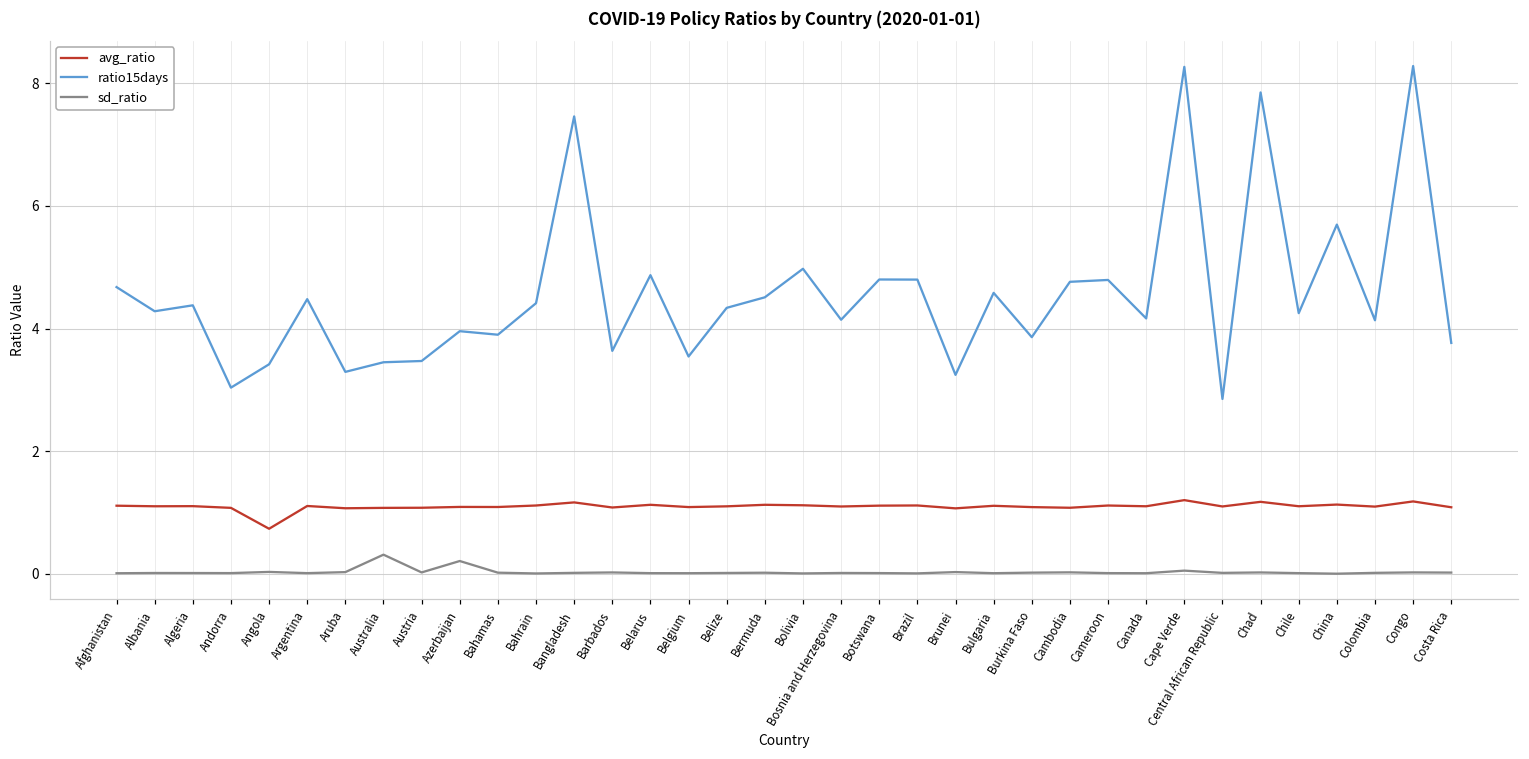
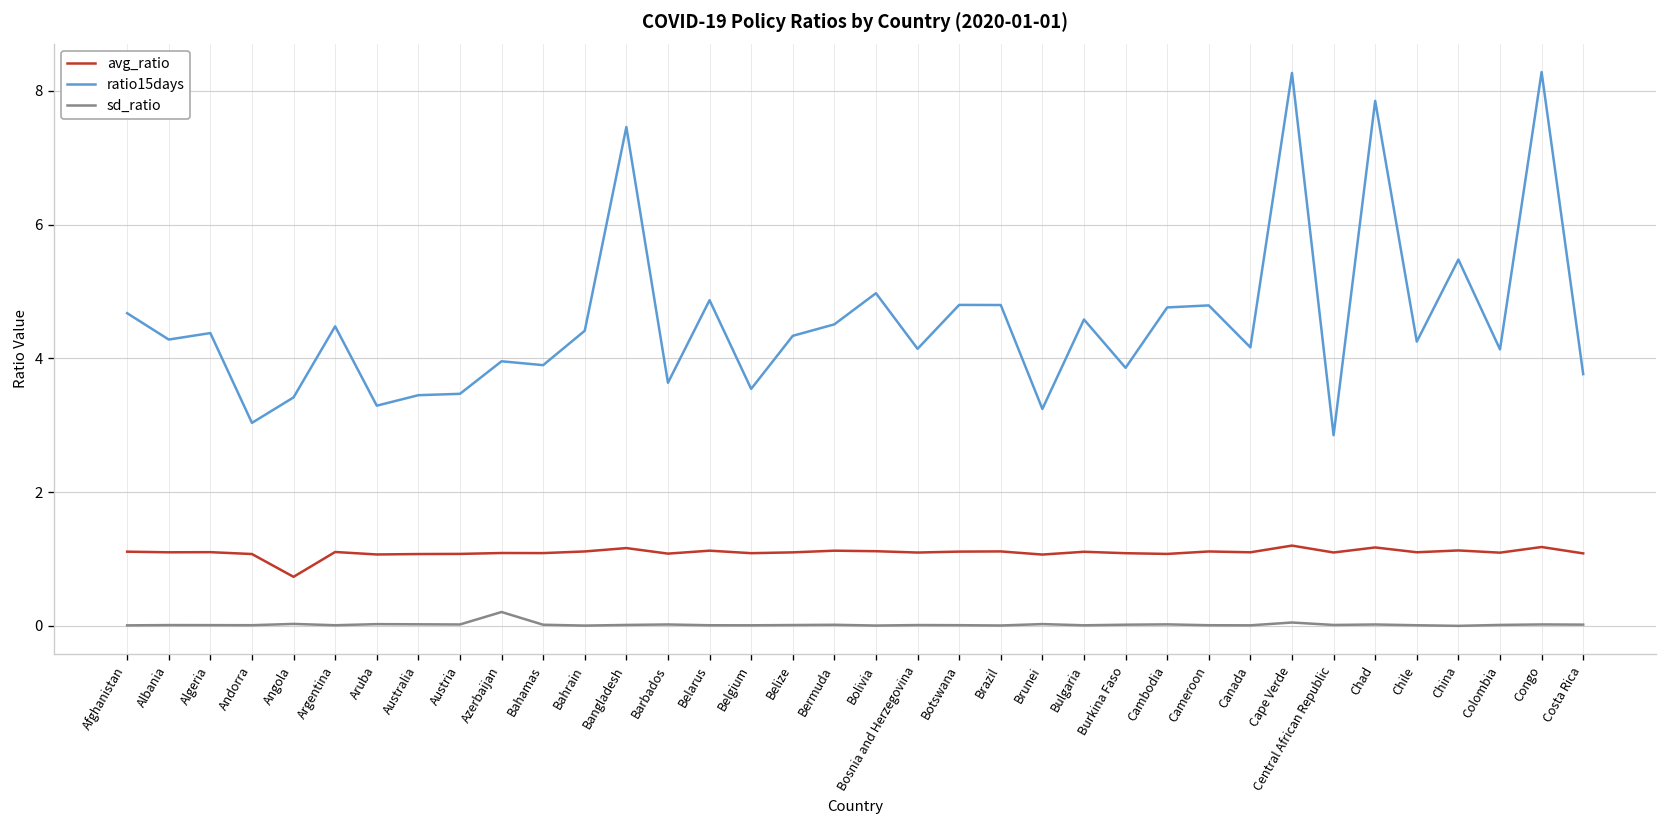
  {
    "avg_ratio": {
      "Afghanistan": 1.1,
      "Albania": 1.1,
      "Algeria": 1.1,
      "Andorra": 1.1,
      "Angola": 0.7,
      "Argentina": 1.1,
      "Aruba": 1.1,
      "Australia": 1.1,
      "Austria": 1.1,
      "Azerbaijan": 1.1,
      "Bahamas": 1.1,
      "Bahrain": 1.1,
      "Bangladesh": 1.2,
      "Barbados": 1.1,
      "Belarus": 1.1,
      "Belgium": 1.1,
      "Belize": 1.1,
      "Bermuda": 1.1,
      "Bolivia": 1.1,
      "Bosnia and Herzegovina": 1.1,
      "Botswana": 1.1,
      "Brazil": 1.1,
      "Brunei": 1.1,
      "Bulgaria": 1.1,
      "Burkina Faso": 1.1,
      "Cambodia": 1.1,
      "Cameroon": 1.1,
      "Canada": 1.1,
      "Cape Verde": 1.2,
      "Central African Republic": 1.1,
      "Chad": 1.2,
      "Chile": 1.1,
      "China": 1.1,
      "Colombia": 1.1,
      "Congo": 1.2,
      "Costa Rica": 1.1
    },
    "ratio15days": {
      "Afghanistan": 4.7,
      "Albania": 4.3,
      "Algeria": 4.4,
      "Andorra": 3.0,
      "Angola": 3.4,
      "Argentina": 4.5,
      "Aruba": 3.3,
      "Australia": 3.5,
      "Austria": 3.5,
      "Azerbaijan": 4.0,
      "Bahamas": 3.9,
      "Bahrain": 4.4,
      "Bangladesh": 7.5,
      "Barbados": 3.6,
      "Belarus": 4.9,
      "Belgium": 3.5,
      "Belize": 4.3,
      "Bermuda": 4.5,
      "Bolivia": 5.0,
      "Bosnia and Herzegovina": 4.1,
      "Botswana": 4.8,
      "Brazil": 4.8,
      "Brunei": 3.2,
      "Bulgaria": 4.6,
      "Burkina Faso": 3.9,
      "Cambodia": 4.8,
      "Cameroon": 4.8,
      "Canada": 4.2,
      "Cape Verde": 8.3,
      "Central African Republic": 2.9,
      "Chad": 7.9,
      "Chile": 4.3,
-     "China": 5.7,
+     "China": 5.5,
      "Colombia": 4.1,
      "Congo": 8.3,
      "Costa Rica": 3.8
    },
    "sd_ratio": {
      "Afghanistan": 0.0,
      "Albania": 0.0,
      "Algeria": 0.0,
      "Andorra": 0.0,
      "Angola": 0.0,
      "Argentina": 0.0,
      "Aruba": 0.0,
-     "Australia": 0.3,
+     "Australia": 0.0,
      "Austria": 0.0,
      "Azerbaijan": 0.2,
      "Bahamas": 0.0,
      "Bahrain": 0.0,
      "Bangladesh": 0.0,
      "Barbados": 0.0,
      "Belarus": 0.0,
      "Belgium": 0.0,
      "Belize": 0.0,
      "Bermuda": 0.0,
      "Bolivia": 0.0,
      "Bosnia and Herzegovina": 0.0,
      "Botswana": 0.0,
      "Brazil": 0.0,
      "Brunei": 0.0,
      "Bulgaria": 0.0,
      "Burkina Faso": 0.0,
      "Cambodia": 0.0,
      "Cameroon": 0.0,
      "Canada": 0.0,
      "Cape Verde": 0.1,
      "Central African Republic": 0.0,
      "Chad": 0.0,
      "Chile": 0.0,
      "China": 0.0,
      "Colombia": 0.0,
      "Congo": 0.0,
      "Costa Rica": 0.0
    }
  }
